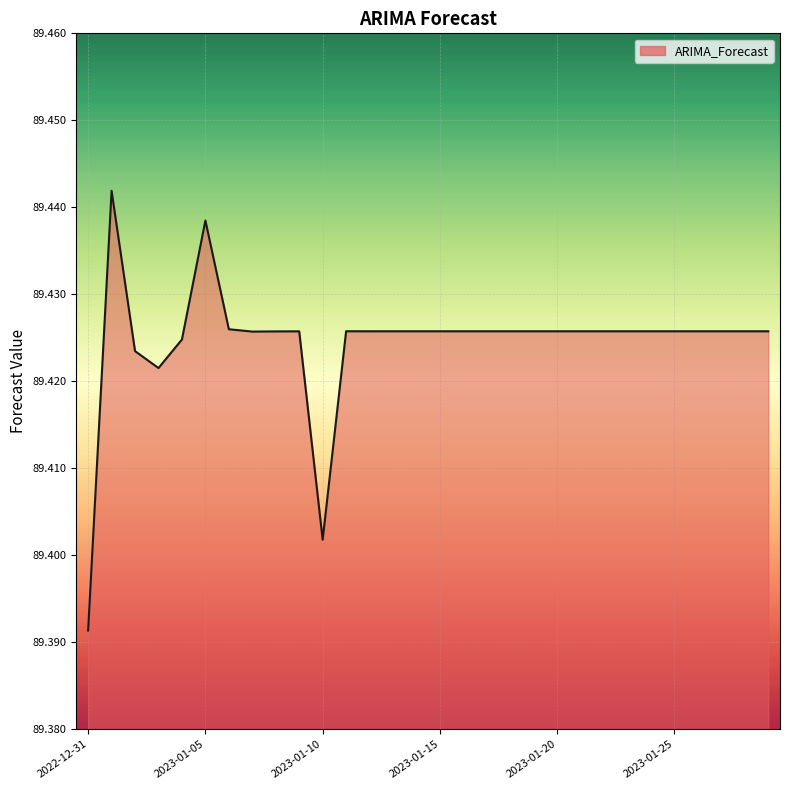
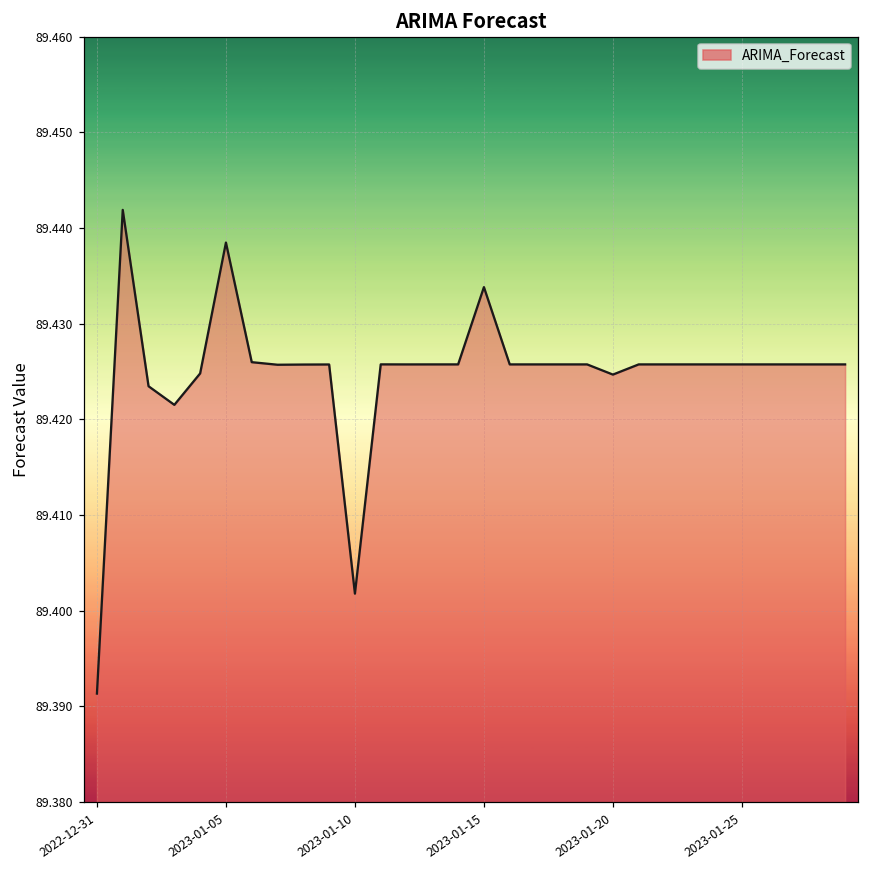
  {
    "2022-12-31": 89.391,
    "2023-01-05": 89.438,
    "2023-01-10": 89.402,
-   "2023-01-15": 89.426,
-   "2023-01-20": 89.426,
+   "2023-01-15": 89.434,
+   "2023-01-20": 89.425,
    "2023-01-25": 89.426
  }
